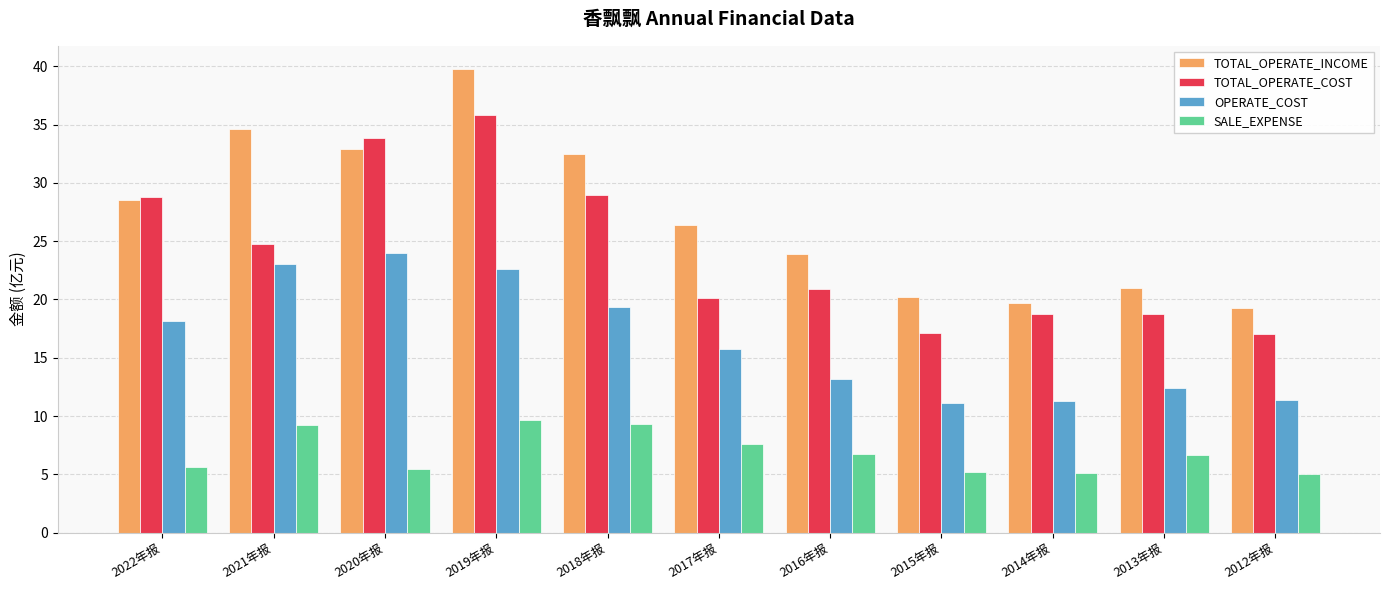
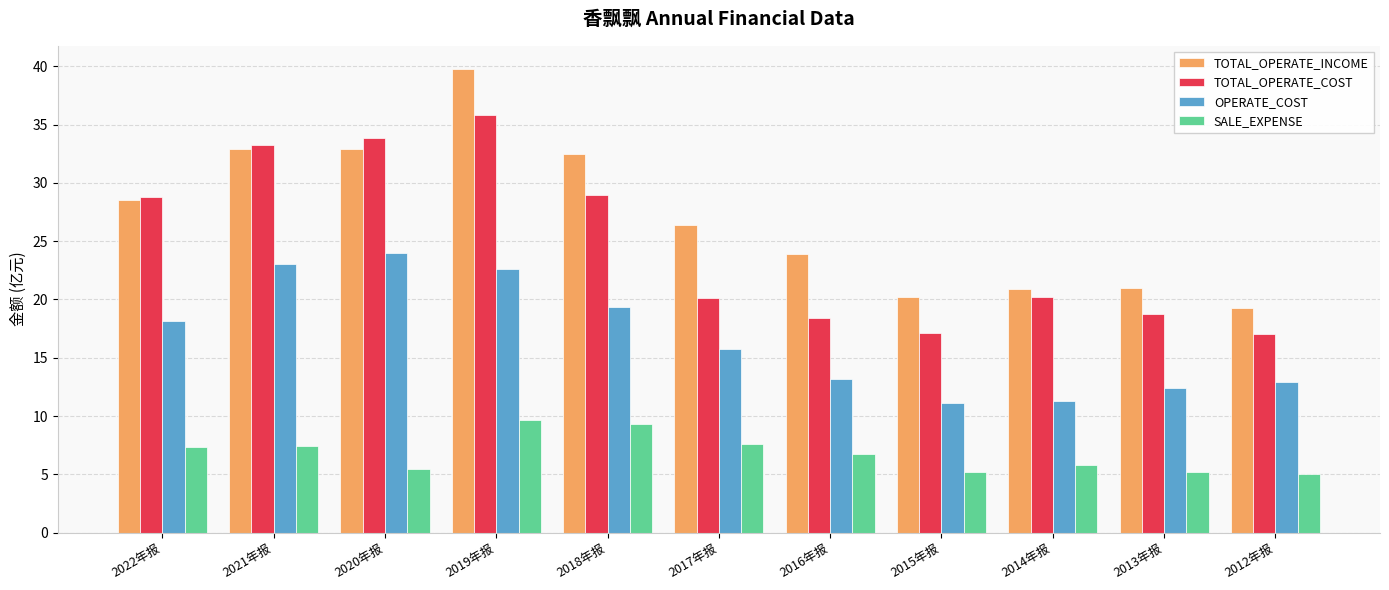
  {
    "TOTAL_OPERATE_INCOME": {
      "2022年报": 28.5,
-     "2021年报": 34.7,
+     "2021年报": 32.9,
      "2020年报": 32.9,
      "2019年报": 39.8,
      "2018年报": 32.5,
      "2017年报": 26.4,
      "2016年报": 23.9,
      "2015年报": 20.2,
-     "2014年报": 19.7,
+     "2014年报": 20.9,
      "2013年报": 21.0,
      "2012年报": 19.2
    },
    "TOTAL_OPERATE_COST": {
      "2022年报": 28.8,
-     "2021年报": 24.7,
+     "2021年报": 33.3,
      "2020年报": 33.8,
      "2019年报": 35.8,
      "2018年报": 28.9,
      "2017年报": 20.1,
-     "2016年报": 20.9,
+     "2016年报": 18.4,
      "2015年报": 17.2,
-     "2014年报": 18.7,
+     "2014年报": 20.2,
      "2013年报": 18.8,
      "2012年报": 17.0
    },
    "OPERATE_COST": {
      "2022年报": 18.1,
      "2021年报": 23.0,
      "2020年报": 24.0,
      "2019年报": 22.6,
      "2018年报": 19.4,
      "2017年报": 15.8,
      "2016年报": 13.2,
      "2015年报": 11.2,
      "2014年报": 11.3,
      "2013年报": 12.4,
-     "2012年报": 11.4
+     "2012年报": 12.9
    },
    "SALE_EXPENSE": {
-     "2022年报": 5.6,
-     "2021年报": 9.2,
+     "2022年报": 7.3,
+     "2021年报": 7.4,
      "2020年报": 5.5,
      "2019年报": 9.7,
      "2018年报": 9.3,
      "2017年报": 7.6,
      "2016年报": 6.8,
      "2015年报": 5.2,
-     "2014年报": 5.1,
-     "2013年报": 6.7,
+     "2014年报": 5.8,
+     "2013年报": 5.2,
      "2012年报": 5.0
    }
  }
